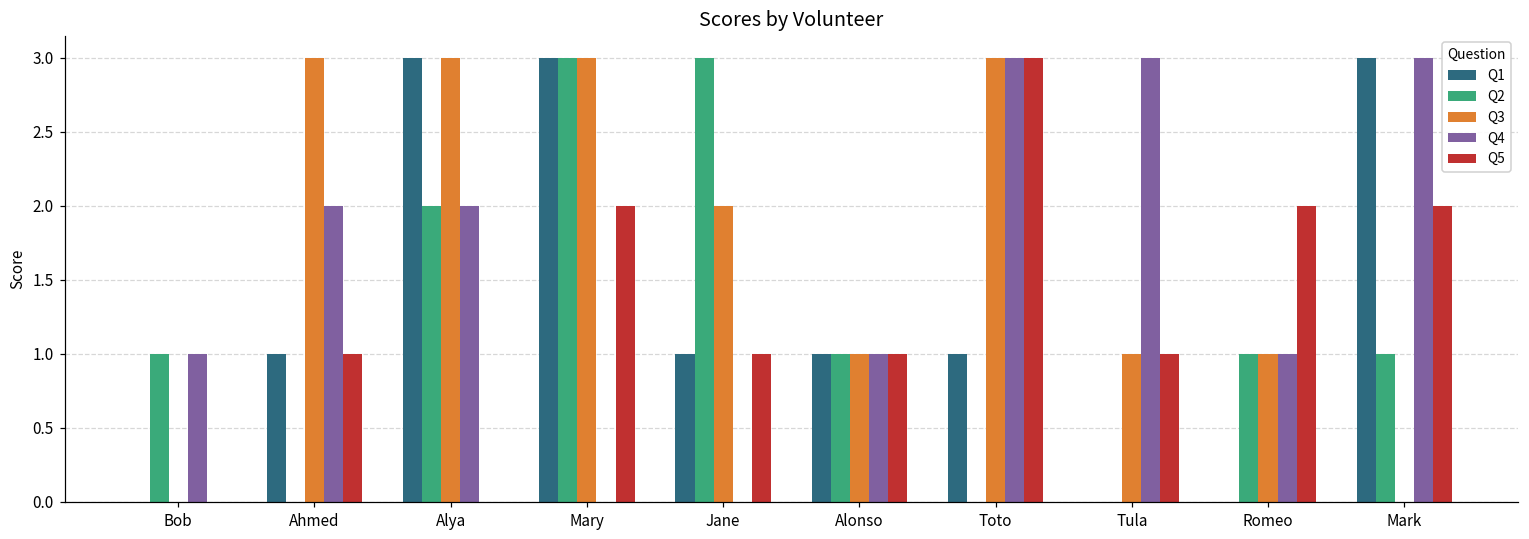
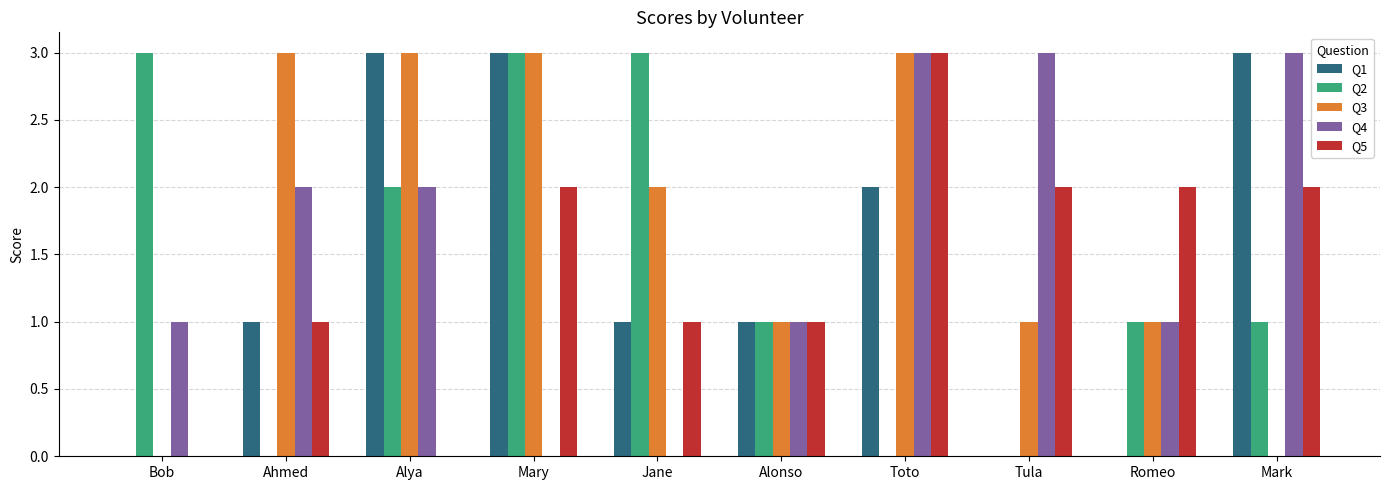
  {
    "Q1": {
      "Bob": 0,
      "Ahmed": 1,
      "Alya": 3,
      "Mary": 3,
      "Jane": 1,
      "Alonso": 1,
-     "Toto": 1,
+     "Toto": 2,
      "Tula": 0,
      "Romeo": 0,
      "Mark": 3
    },
    "Q2": {
-     "Bob": 1,
+     "Bob": 3,
      "Ahmed": 0,
      "Alya": 2,
      "Mary": 3,
      "Jane": 3,
      "Alonso": 1,
      "Toto": 0,
      "Tula": 0,
      "Romeo": 1,
      "Mark": 1
    },
    "Q3": {
      "Bob": 0,
      "Ahmed": 3,
      "Alya": 3,
      "Mary": 3,
      "Jane": 2,
      "Alonso": 1,
      "Toto": 3,
      "Tula": 1,
      "Romeo": 1,
      "Mark": 0
    },
    "Q4": {
      "Bob": 1,
      "Ahmed": 2,
      "Alya": 2,
      "Mary": 0,
      "Jane": 0,
      "Alonso": 1,
      "Toto": 3,
      "Tula": 3,
      "Romeo": 1,
      "Mark": 3
    },
    "Q5": {
      "Bob": 0,
      "Ahmed": 1,
      "Alya": 0,
      "Mary": 2,
      "Jane": 1,
      "Alonso": 1,
      "Toto": 3,
-     "Tula": 1,
+     "Tula": 2,
      "Romeo": 2,
      "Mark": 2
    }
  }
